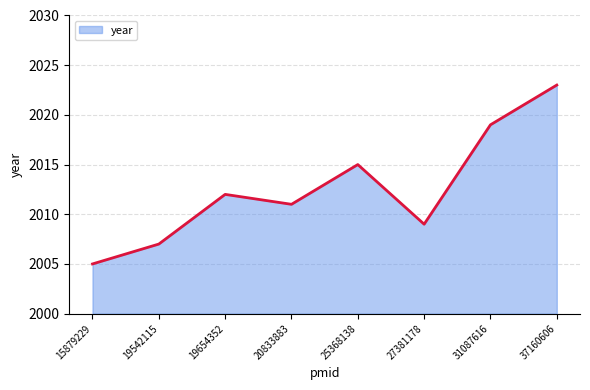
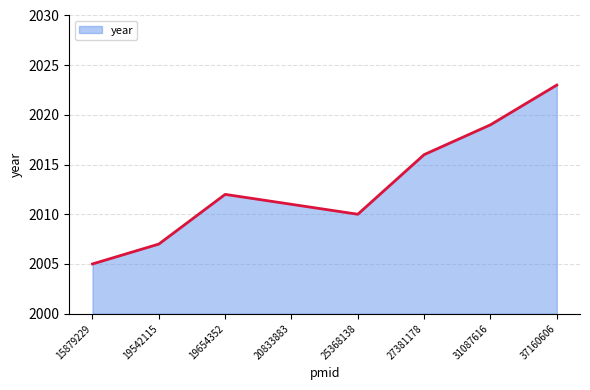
  {
    "15879229": 2005,
    "19542115": 2007,
    "19654352": 2012,
    "20833883": 2011,
-   "25368138": 2015,
-   "27381178": 2009,
+   "25368138": 2010,
+   "27381178": 2016,
    "31087616": 2019,
    "37160606": 2023
  }
